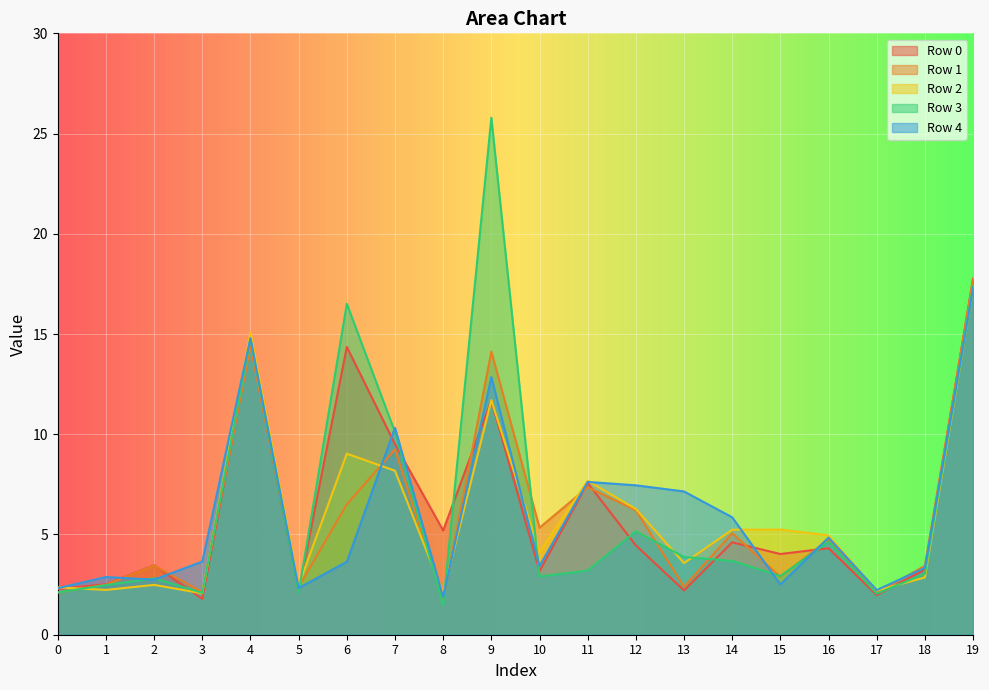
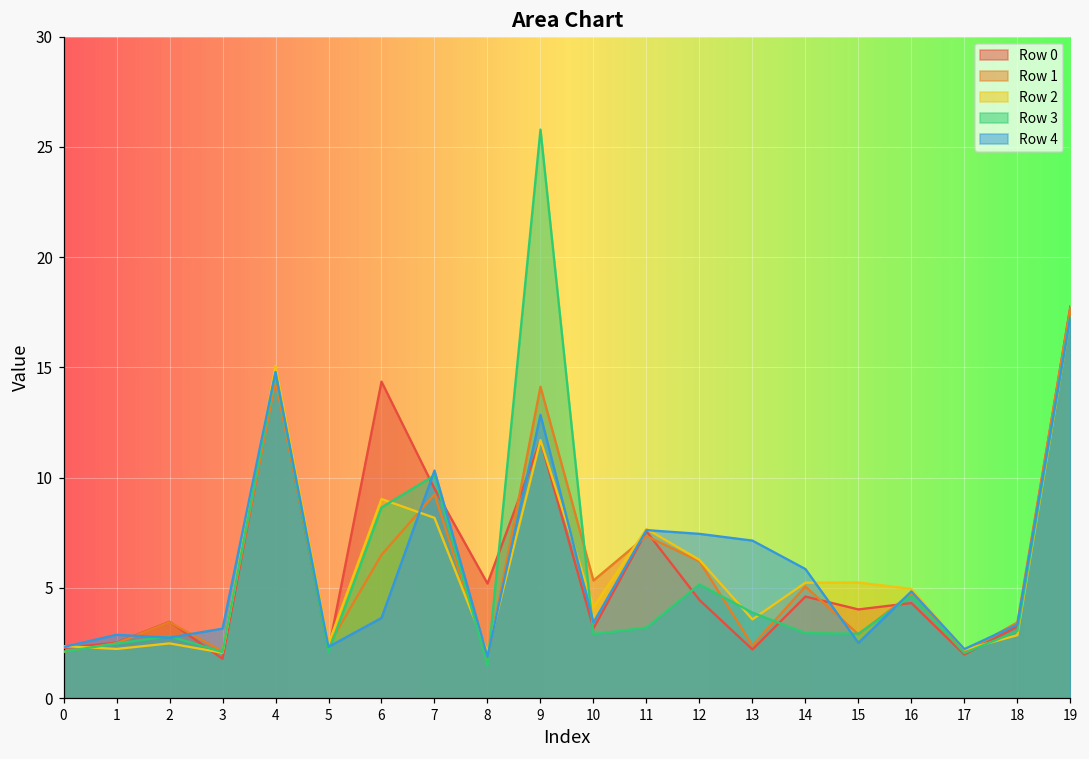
  {
    "Row 3": {
-     "6": 16.5,
+     "6": 8.6,
      "7": 10.1,
      "8": 1.5,
      "9": 25.8,
      "10": 2.9,
      "11": 3.2,
      "12": 5.2,
      "13": 3.9,
-     "14": 3.7,
+     "14": 3.0,
      "18": 3.0
    },
    "Row 4": {
      "1": 2.9,
-     "3": 3.6,
+     "3": 3.2,
      "6": 3.6,
      "7": 10.3,
      "9": 12.8,
      "10": 3.4,
      "12": 7.5,
      "13": 7.1,
      "14": 5.9,
      "15": 2.5
    }
  }
